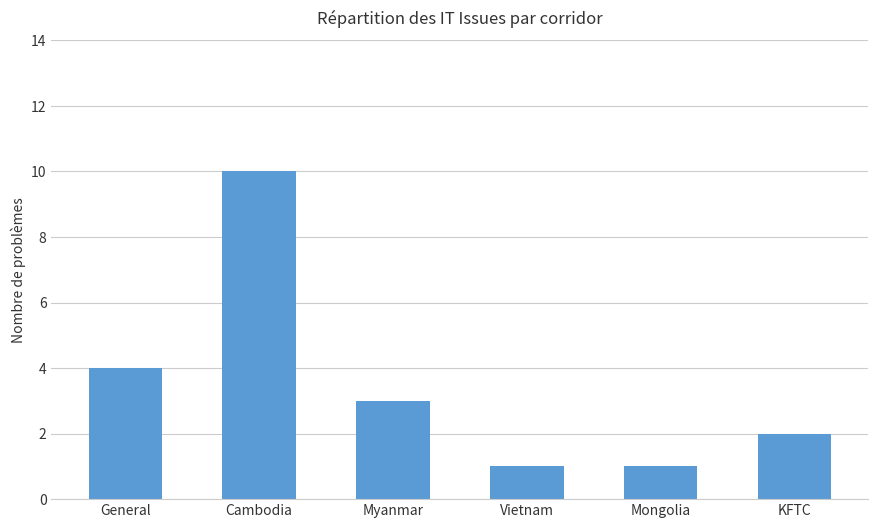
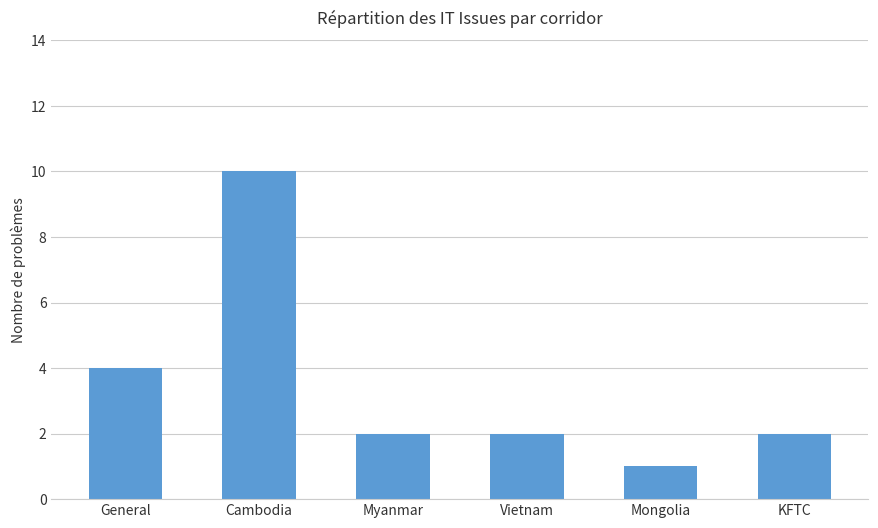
  {
    "General": 4,
    "Cambodia": 10,
-   "Myanmar": 3,
-   "Vietnam": 1,
+   "Myanmar": 2,
+   "Vietnam": 2,
    "Mongolia": 1,
    "KFTC": 2
  }
